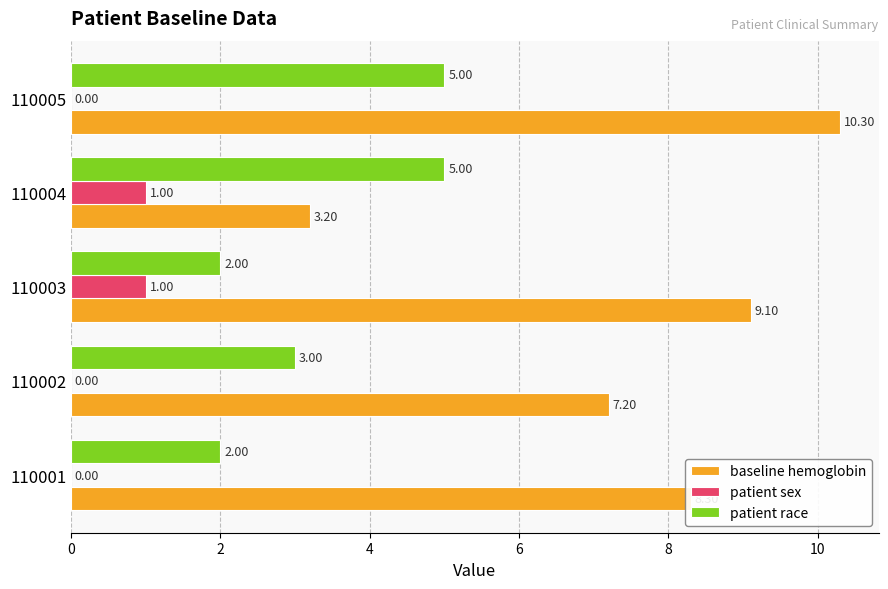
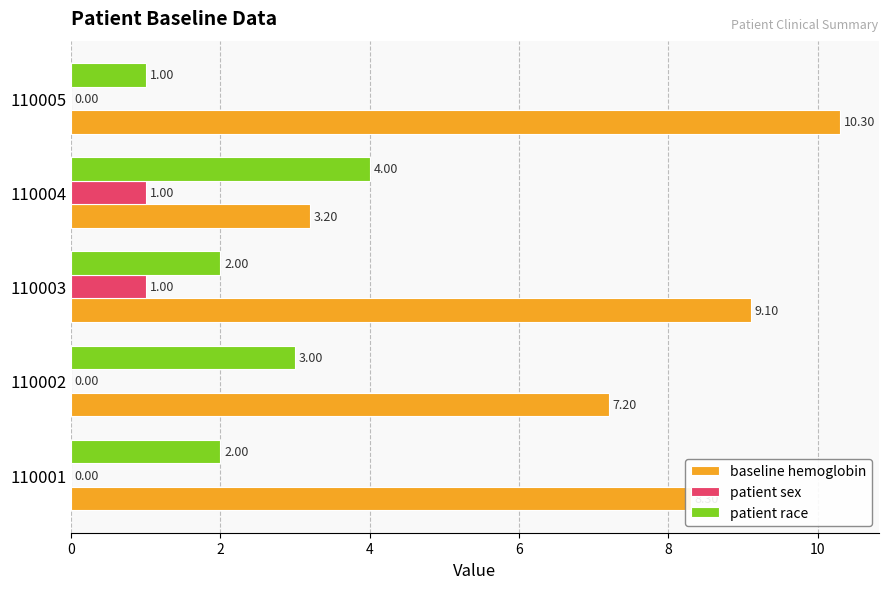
  {
    "baseline hemoglobin": {
      "110005": 10.30,
      "110004": 3.20,
      "110003": 9.10,
      "110002": 7.20
    },
    "patient sex": {
      "110005": 0.00,
      "110004": 1.00,
      "110003": 1.00,
      "110002": 0.00,
      "110001": 0.00
    },
    "patient race": {
-     "110005": 5.00,
-     "110004": 5.00,
+     "110005": 1.00,
+     "110004": 4.00,
      "110003": 2.00,
      "110002": 3.00,
      "110001": 2.00
    }
  }
